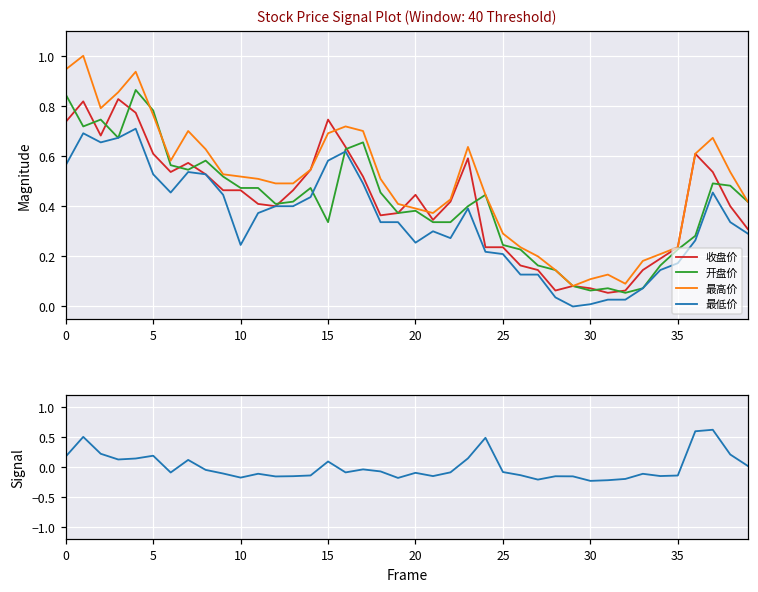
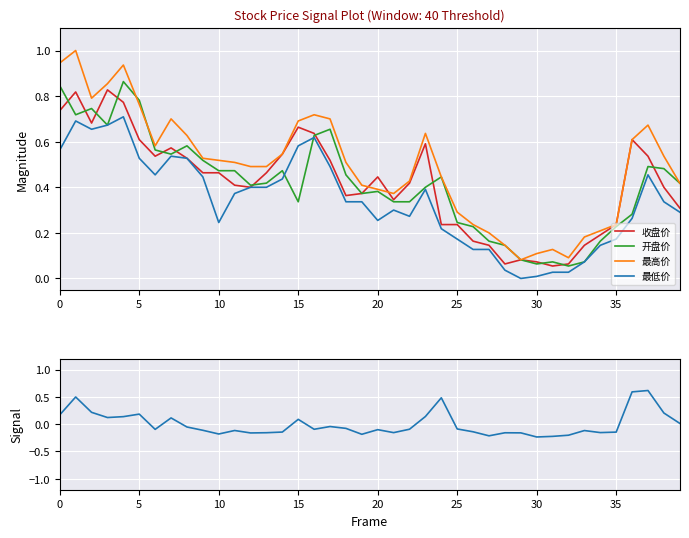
  {
    "Stock Price Signal Plot (Window: 40 Threshold)": {
      "收盘价": {
        "0": 0.74,
        "5": 0.61,
-       "15": 0.75,
+       "15": 0.66,
        "20": 0.45
      },
      "开盘价": {
        "0": 0.85,
        "5": 0.78,
        "15": 0.34
      },
      "最高价": {
        "0": 0.95,
        "5": 0.76,
        "10": 0.52,
        "15": 0.69,
        "25": 0.29,
        "30": 0.11
      },
      "最低价": {
        "0": 0.56,
        "5": 0.53,
        "10": 0.25,
        "15": 0.58,
        "20": 0.25,
-       "25": 0.21,
+       "25": 0.17,
        "30": 0.01
      }
    }
  }
